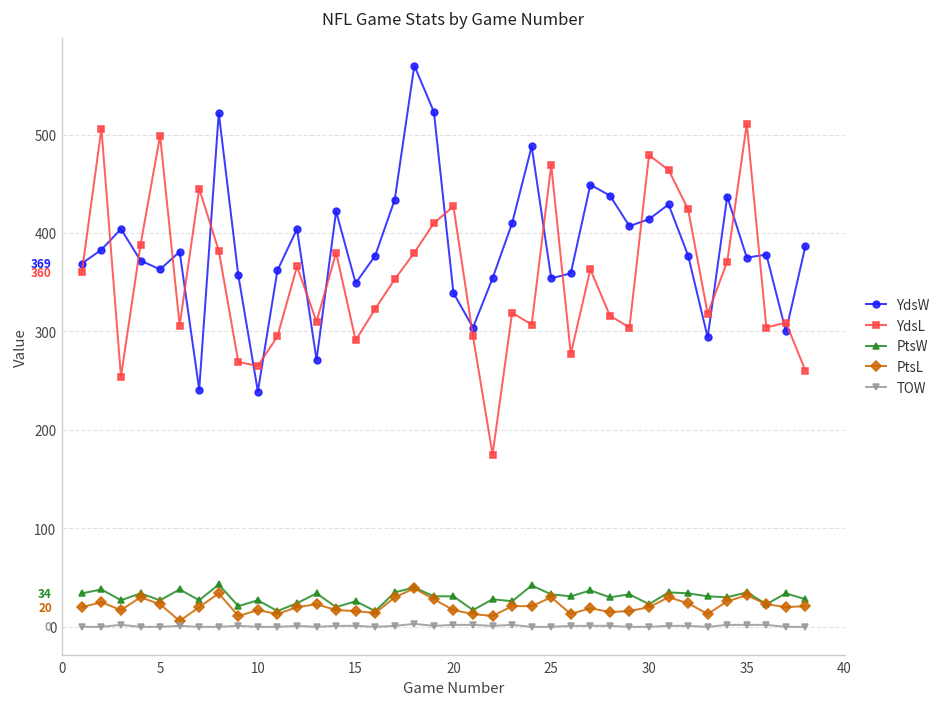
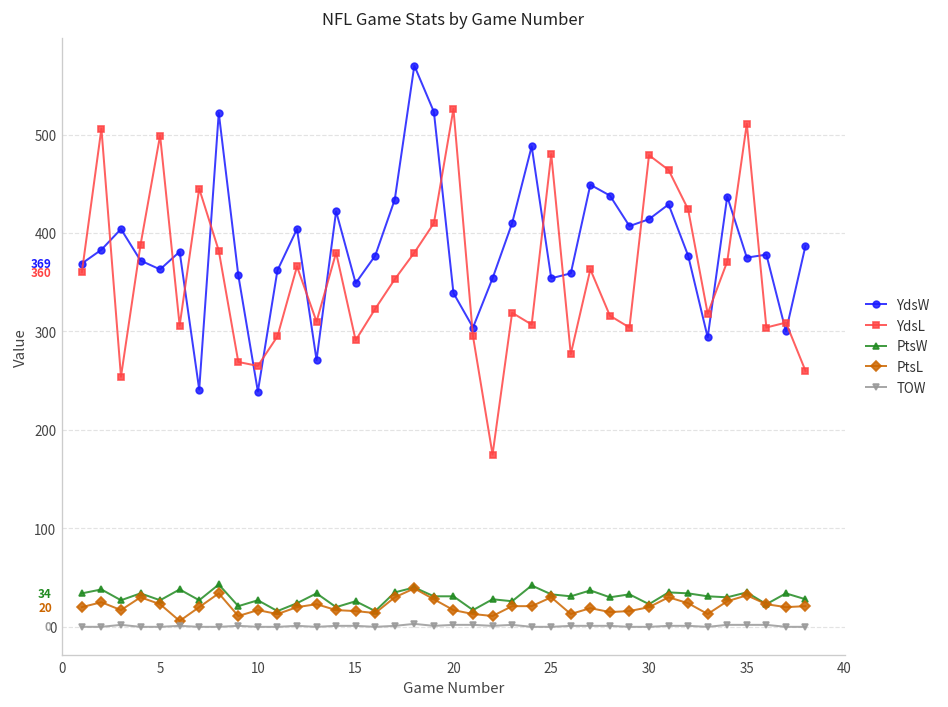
  {
    "YdsW": {
      "5": 360,
      "10": 240,
      "15": 350,
      "20": 340,
      "25": 350,
      "30": 410,
      "35": 380
    },
    "YdsL": {
      "5": 500,
      "10": 270,
      "15": 290,
-     "20": 430,
-     "25": 470,
+     "20": 530,
+     "25": 480,
      "30": 480,
      "35": 510
    },
    "PtsW": {
      "5": 30,
      "10": 30,
      "15": 30,
      "20": 30
    },
    "PtsL": {
      "5": 20,
      "10": 20,
      "15": 20,
      "20": 20
    },
    "TOW": {
      "5": 0,
      "10": 0,
      "15": 0,
      "20": 0,
      "25": 0,
      "30": 0,
      "35": 0
    }
  }
